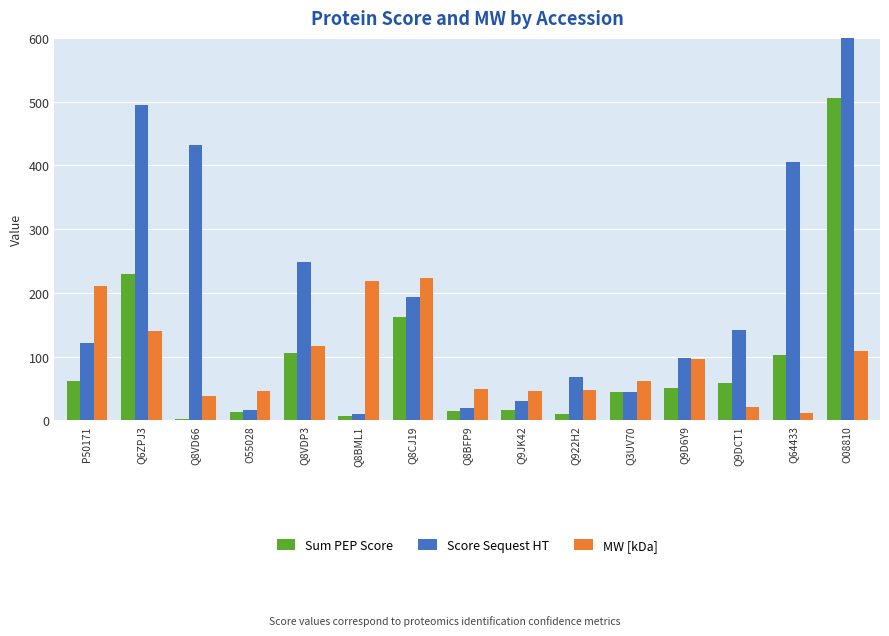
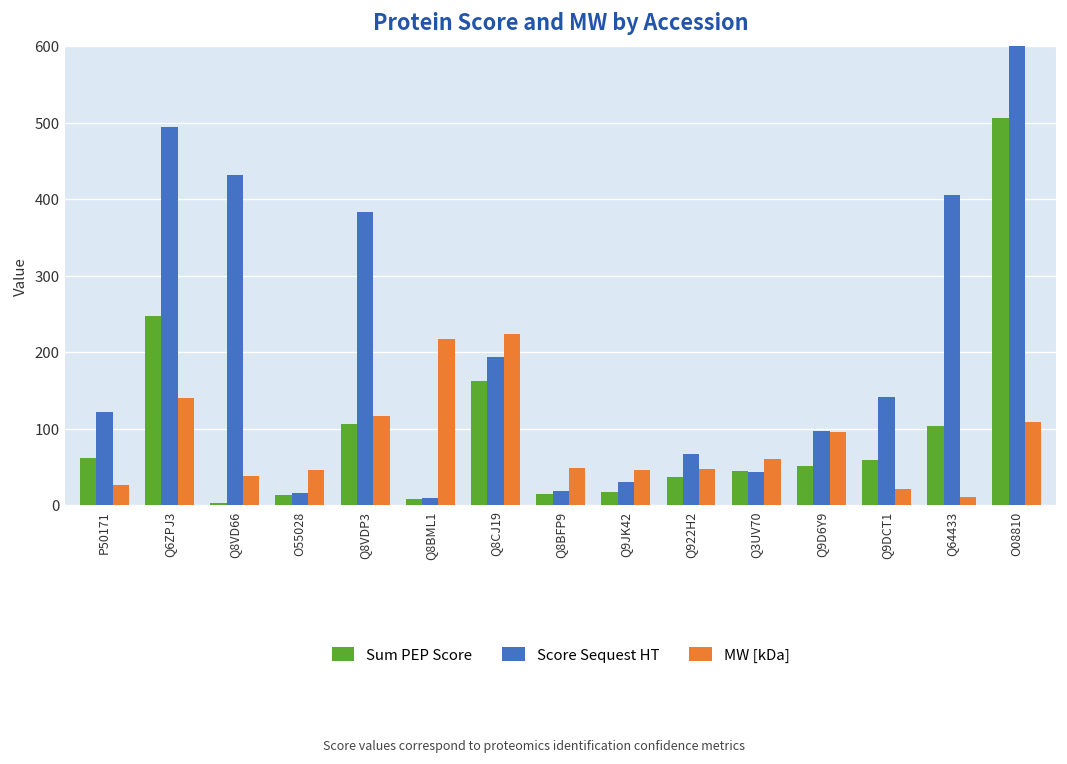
  {
    "Sum PEP Score": {
      "P50171": 60,
-     "Q6ZPJ3": 230,
+     "Q6ZPJ3": 250,
      "O55028": 10,
      "Q8VDP3": 110,
      "Q8BML1": 10,
      "Q8CJ19": 160,
      "Q8BFP9": 10,
      "Q9JK42": 20,
-     "Q922H2": 10,
+     "Q922H2": 40,
      "Q3UV70": 50,
      "Q9D6Y9": 50,
      "Q9DCT1": 60,
      "Q64433": 100,
      "O08810": 510
    },
    "Score Sequest HT": {
      "P50171": 120,
      "Q6ZPJ3": 490,
      "Q8VD66": 430,
      "O55028": 20,
-     "Q8VDP3": 250,
+     "Q8VDP3": 380,
      "Q8BML1": 10,
      "Q8CJ19": 190,
      "Q8BFP9": 20,
      "Q9JK42": 30,
      "Q922H2": 70,
      "Q3UV70": 40,
      "Q9D6Y9": 100,
      "Q9DCT1": 140,
      "Q64433": 400
    },
    "MW [kDa]": {
-     "P50171": 210,
+     "P50171": 30,
      "Q6ZPJ3": 140,
      "Q8VD66": 40,
      "O55028": 50,
      "Q8VDP3": 120,
      "Q8BML1": 220,
      "Q8CJ19": 220,
      "Q8BFP9": 50,
      "Q9JK42": 50,
      "Q922H2": 50,
      "Q3UV70": 60,
      "Q9D6Y9": 100,
      "Q9DCT1": 20,
      "Q64433": 10,
      "O08810": 110
    }
  }
